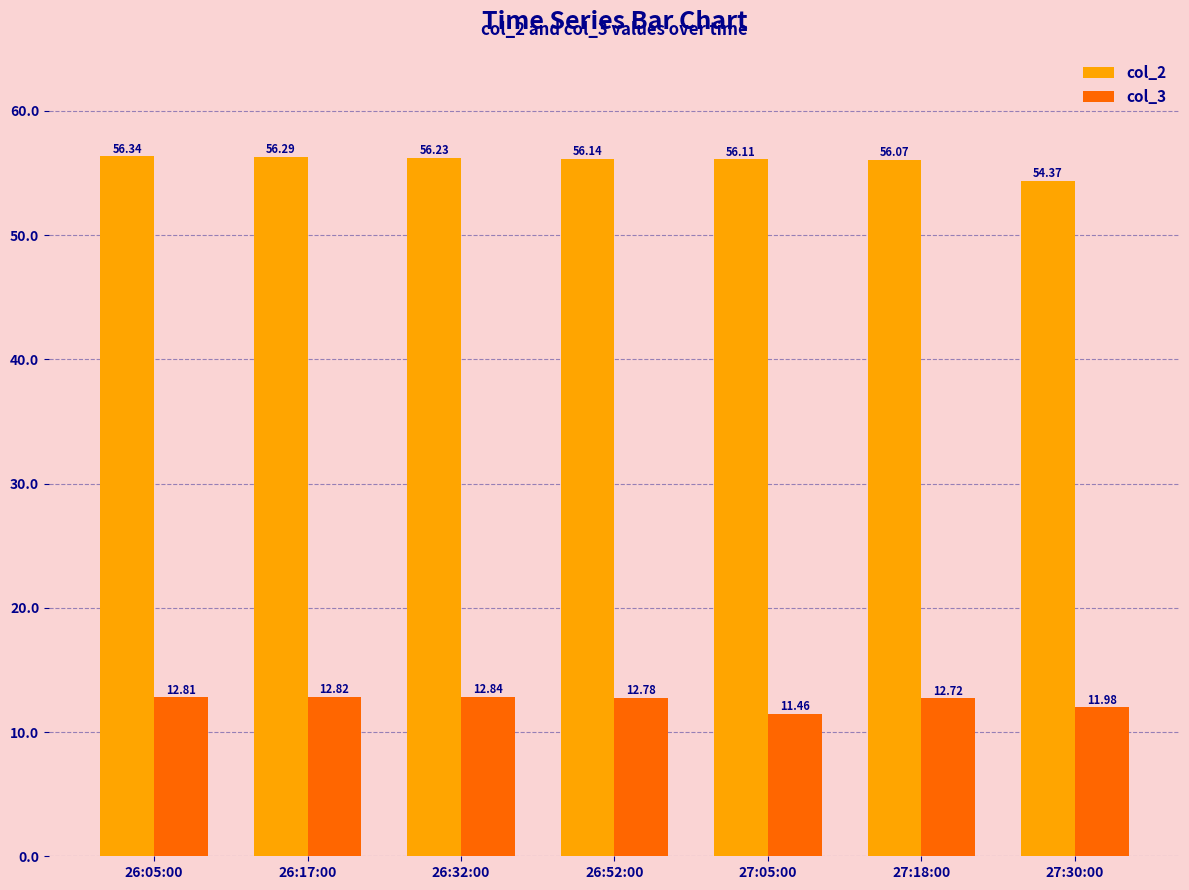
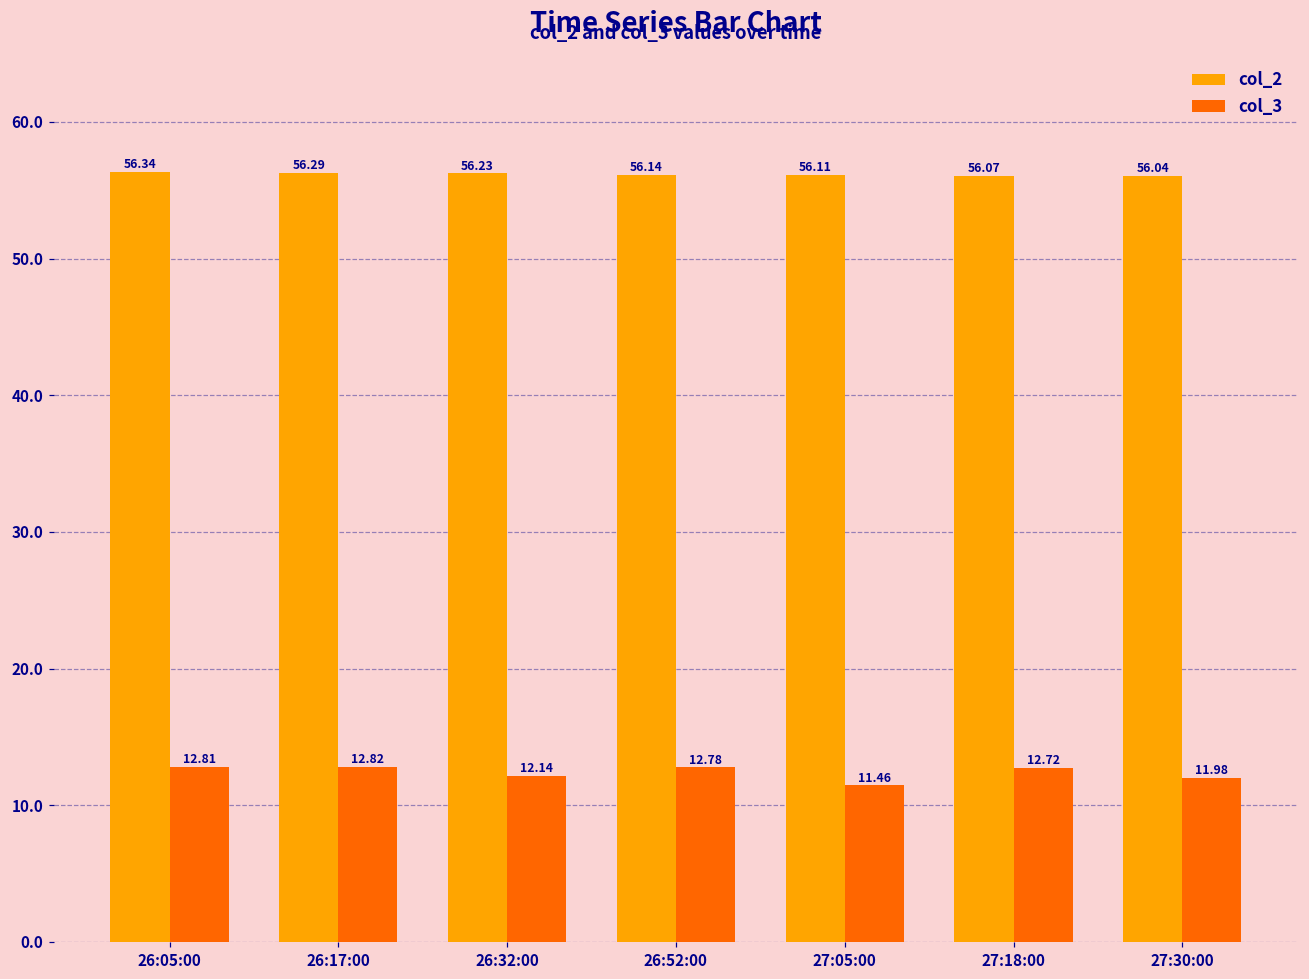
  {
    "col_2": {
      "26:05:00": 56.34,
      "26:17:00": 56.29,
      "26:32:00": 56.23,
      "26:52:00": 56.14,
      "27:05:00": 56.11,
      "27:18:00": 56.07,
-     "27:30:00": 54.37
+     "27:30:00": 56.04
    },
    "col_3": {
      "26:05:00": 12.81,
      "26:17:00": 12.82,
-     "26:32:00": 12.84,
+     "26:32:00": 12.14,
      "26:52:00": 12.78,
      "27:05:00": 11.46,
      "27:18:00": 12.72,
      "27:30:00": 11.98
    }
  }
